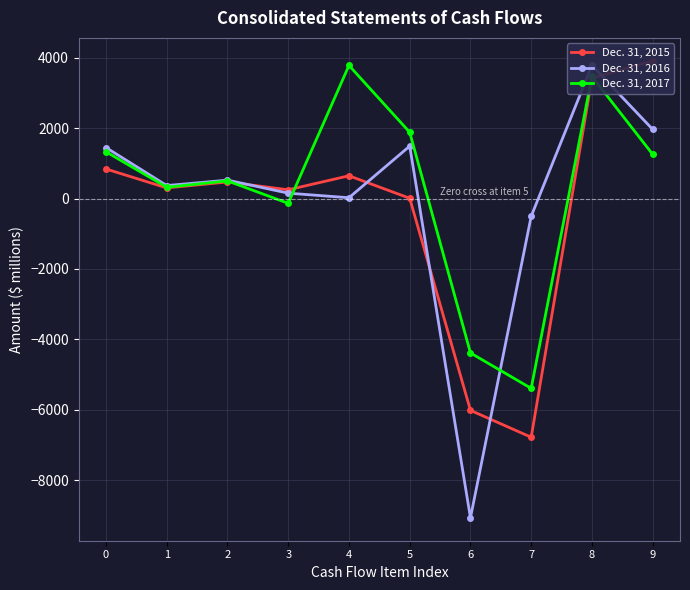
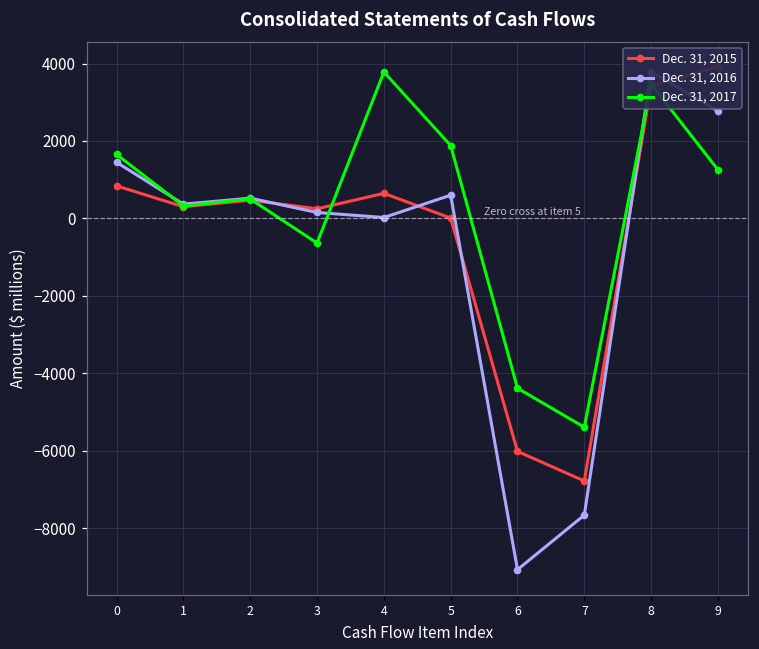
  {
    "Dec. 31, 2015": {
      "0": 800,
      "3": 200,
      "4": 600,
      "5": 0,
      "6": -6000,
      "7": -6800
    },
    "Dec. 31, 2016": {
      "0": 1400,
      "3": 200,
      "4": 0,
-     "5": 1500,
+     "5": 600,
      "6": -9100,
-     "7": -500,
-     "9": 2000
+     "7": -7700,
+     "9": 2800
    },
    "Dec. 31, 2017": {
-     "0": 1300,
-     "3": -100,
+     "0": 1700,
+     "3": -600,
      "4": 3800,
      "5": 1900,
      "6": -4400,
      "7": -5400,
      "9": 1300
    }
  }
